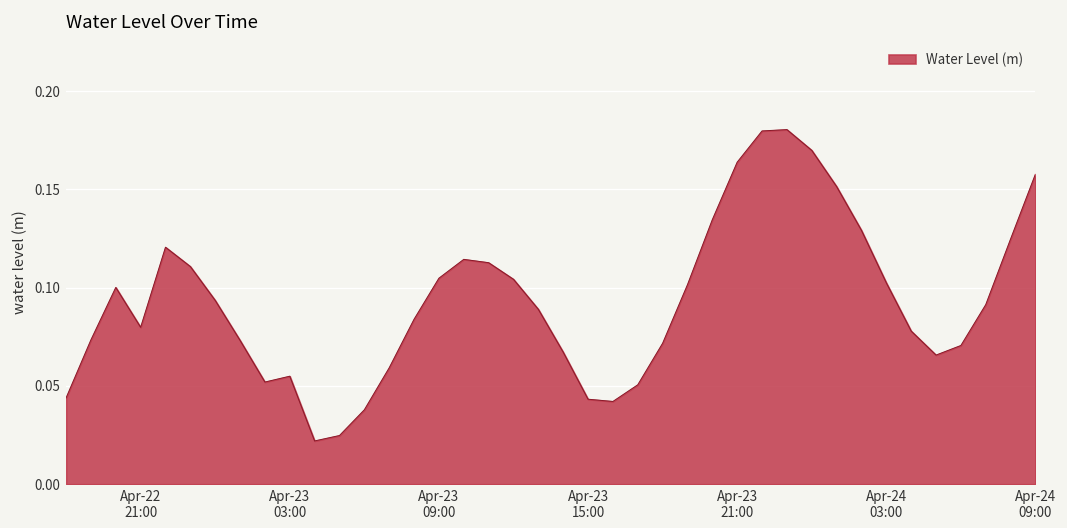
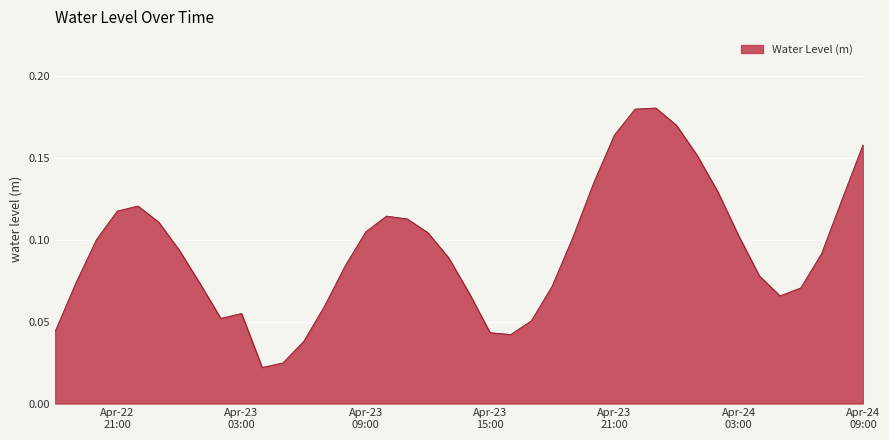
  {
-   "Apr-22 21:00": 0.080,
+   "Apr-22 21:00": 0.117,
    "Apr-23 03:00": 0.055,
    "Apr-23 09:00": 0.105,
    "Apr-23 15:00": 0.043,
    "Apr-23 21:00": 0.164,
    "Apr-24 03:00": 0.102,
    "Apr-24 09:00": 0.158
  }
